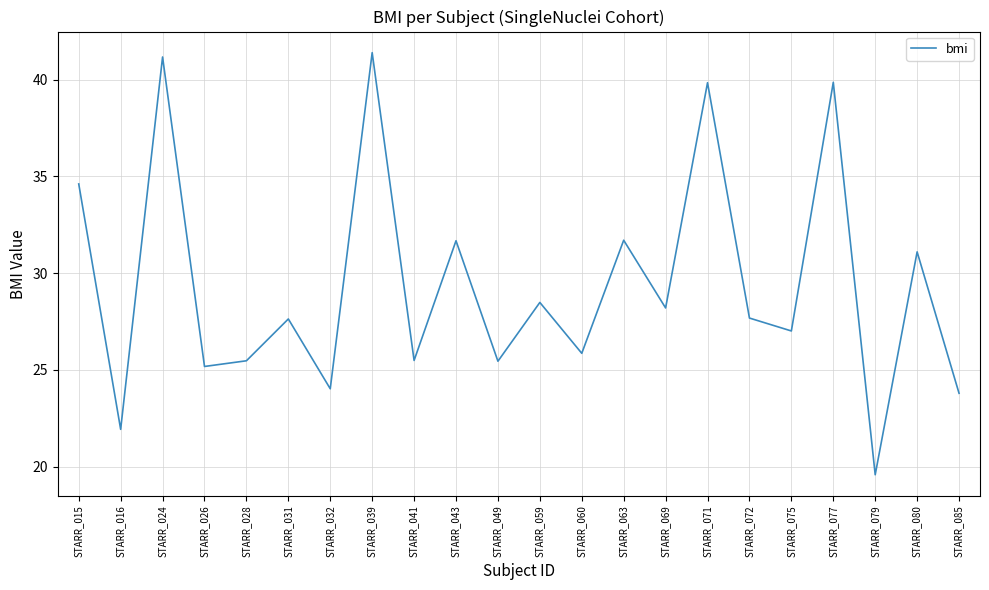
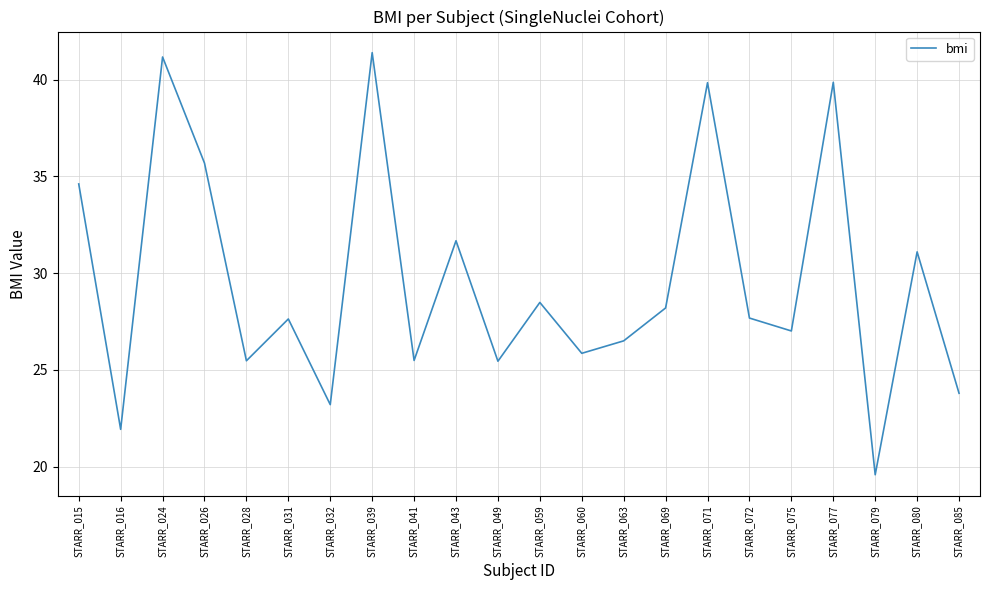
  {
    "STARR_015": 34.6,
    "STARR_016": 21.9,
    "STARR_024": 41.2,
-   "STARR_026": 25.2,
+   "STARR_026": 35.7,
    "STARR_028": 25.5,
    "STARR_031": 27.6,
-   "STARR_032": 24.0,
+   "STARR_032": 23.2,
    "STARR_039": 41.4,
    "STARR_041": 25.5,
    "STARR_043": 31.7,
    "STARR_049": 25.4,
    "STARR_059": 28.5,
    "STARR_060": 25.9,
-   "STARR_063": 31.7,
+   "STARR_063": 26.5,
    "STARR_069": 28.2,
    "STARR_071": 39.8,
    "STARR_072": 27.7,
    "STARR_075": 27.0,
    "STARR_077": 39.9,
    "STARR_079": 19.6,
    "STARR_080": 31.1,
    "STARR_085": 23.8
  }
